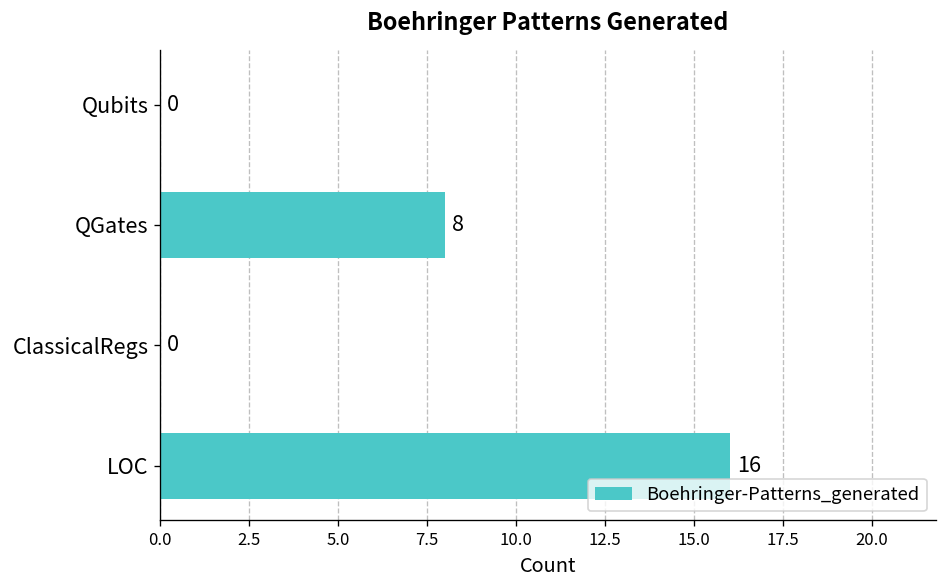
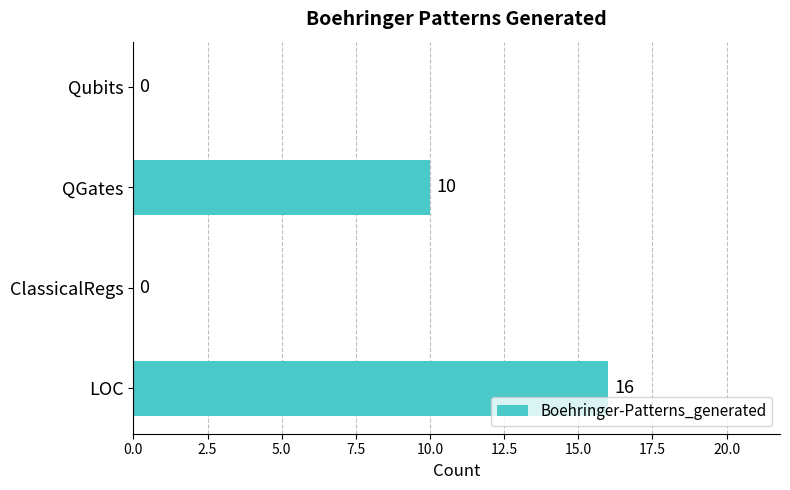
  {
    "Qubits": 0,
-   "QGates": 8,
+   "QGates": 10,
    "ClassicalRegs": 0
  }
